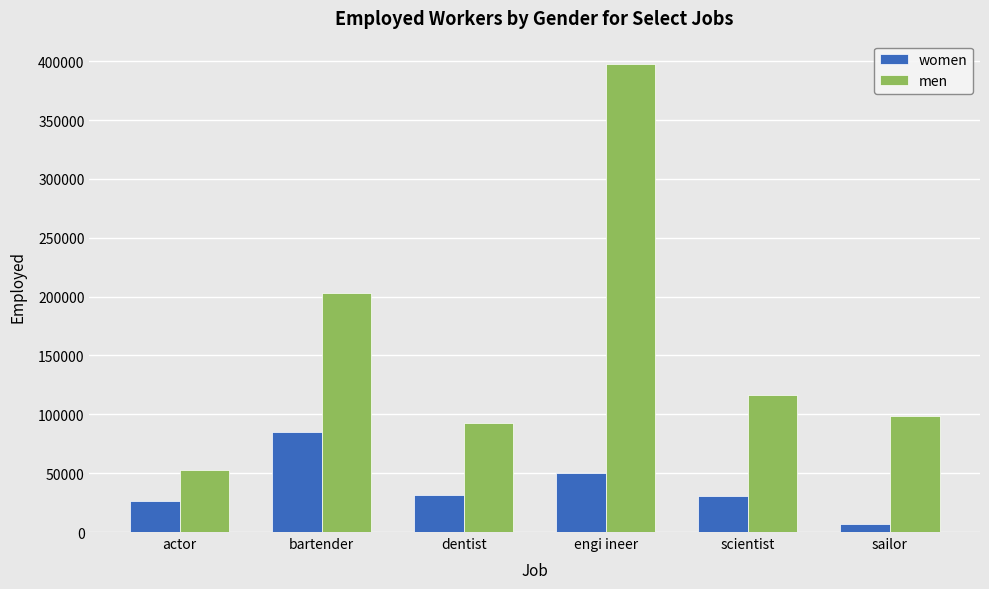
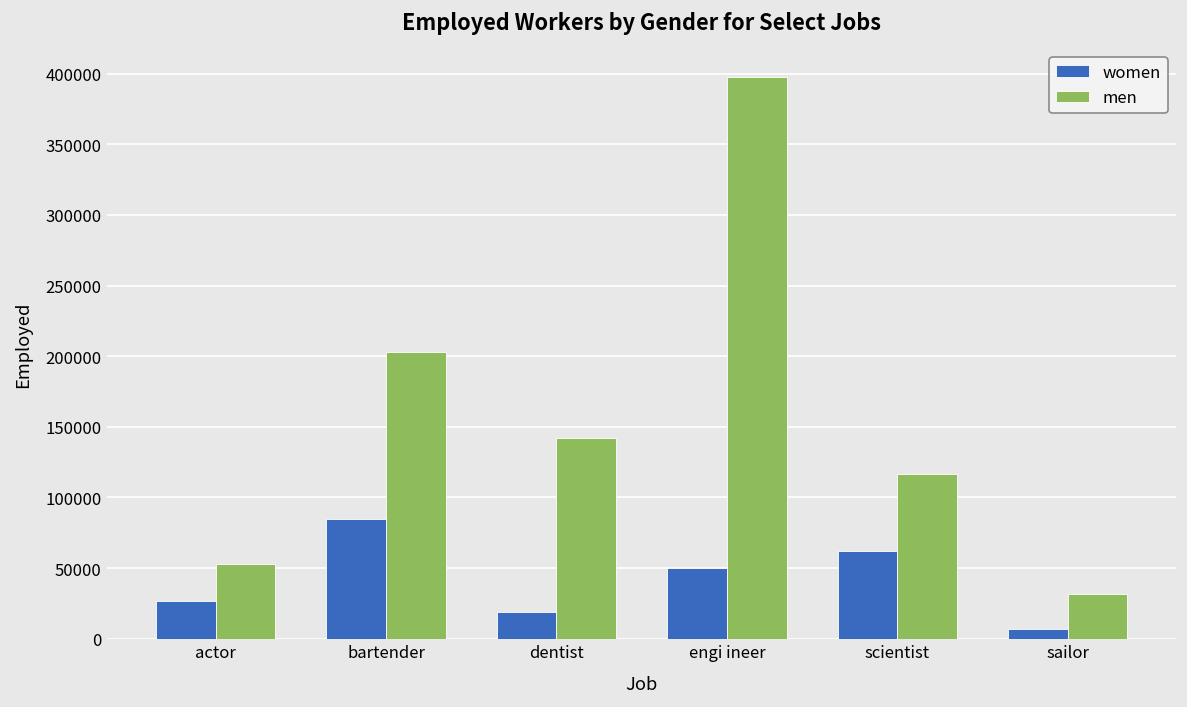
  {
    "women": {
      "actor": 26000,
      "bartender": 85000,
-     "dentist": 32000,
+     "dentist": 19000,
      "engi ineer": 50000,
-     "scientist": 31000,
+     "scientist": 62000,
      "sailor": 7000
    },
    "men": {
      "actor": 53000,
      "bartender": 203000,
-     "dentist": 93000,
+     "dentist": 142000,
      "engi ineer": 398000,
      "scientist": 117000,
-     "sailor": 99000
+     "sailor": 32000
    }
  }
